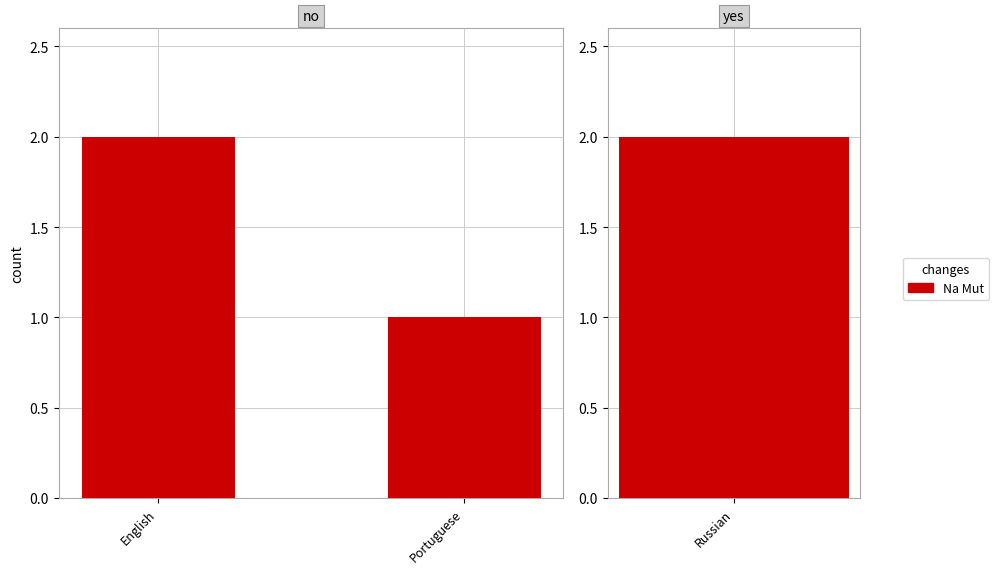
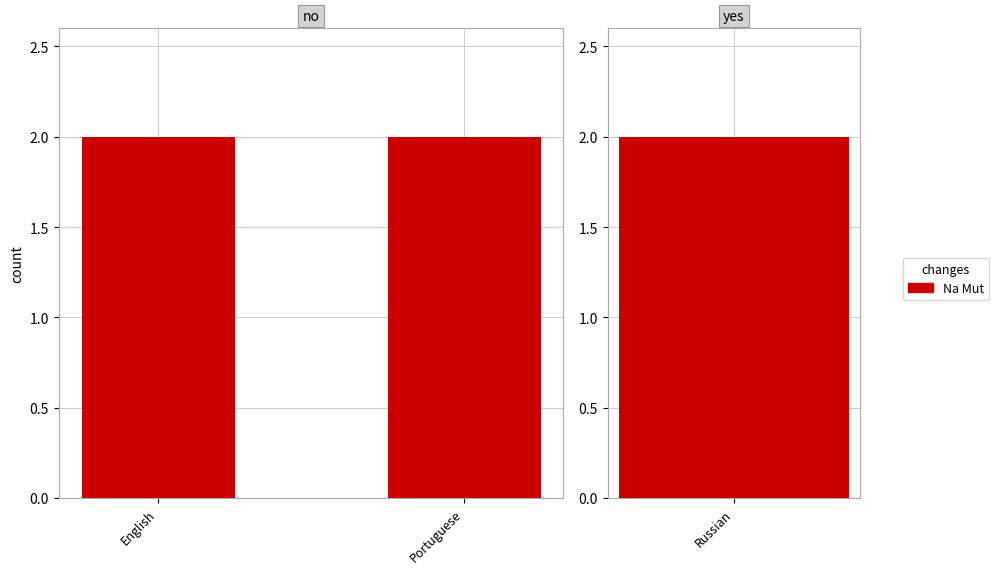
  {
    "no": {
      "English": 2,
-     "Portuguese": 1
+     "Portuguese": 2
    },
    "yes": {
      "Russian": 2.00
    }
  }
